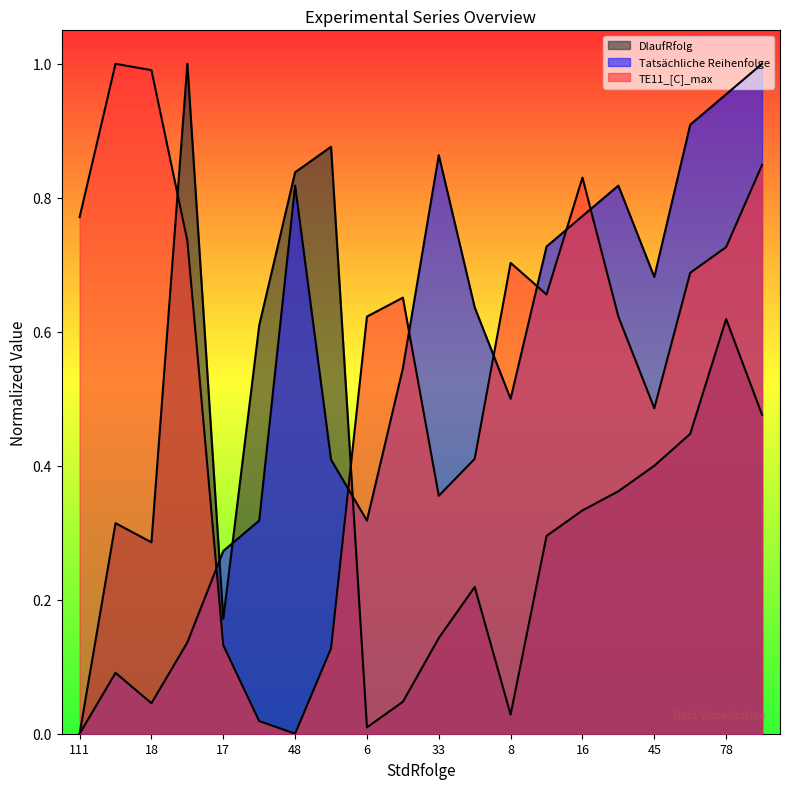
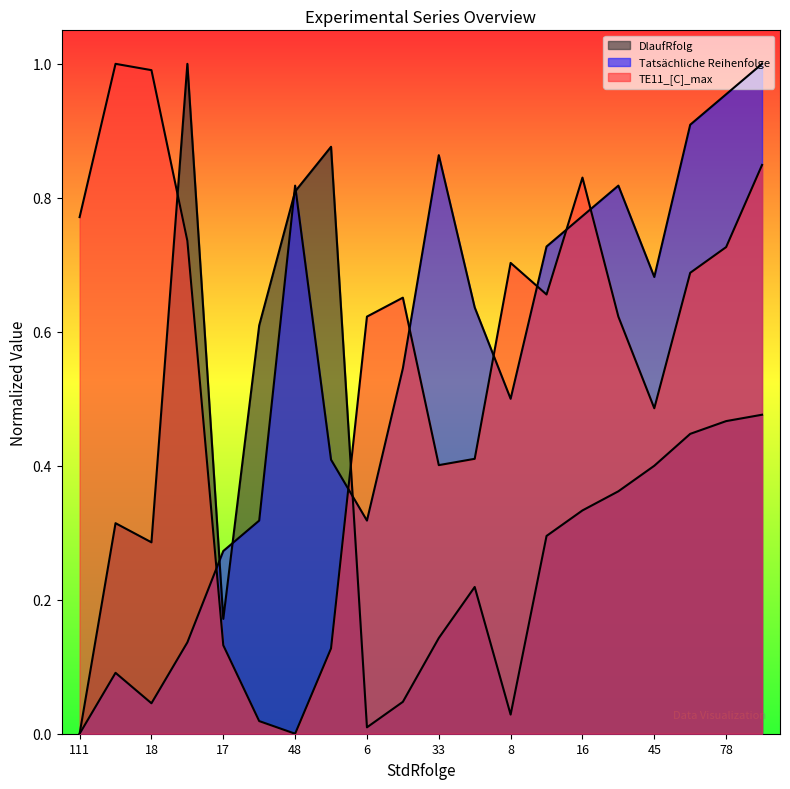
  {
    "DlaufRfolg": {
      "18": 0.29,
-     "48": 0.84,
+     "48": 0.81,
      "6": 0.01,
      "33": 0.14,
      "8": 0.03,
      "16": 0.33,
      "45": 0.40,
-     "78": 0.62
+     "78": 0.47
    },
    "Tatsächliche Reihenfolge": {
      "18": 0.05,
      "48": 0.82,
      "6": 0.32,
      "33": 0.86,
      "8": 0.50,
      "16": 0.77,
      "45": 0.68,
      "78": 0.95
    },
    "TE11_[C]_max": {
      "111": 0.77,
      "18": 0.99,
      "48": 0.00,
      "6": 0.62,
-     "33": 0.36,
+     "33": 0.40,
      "8": 0.70,
      "16": 0.83,
      "45": 0.49,
      "78": 0.73
    }
  }
